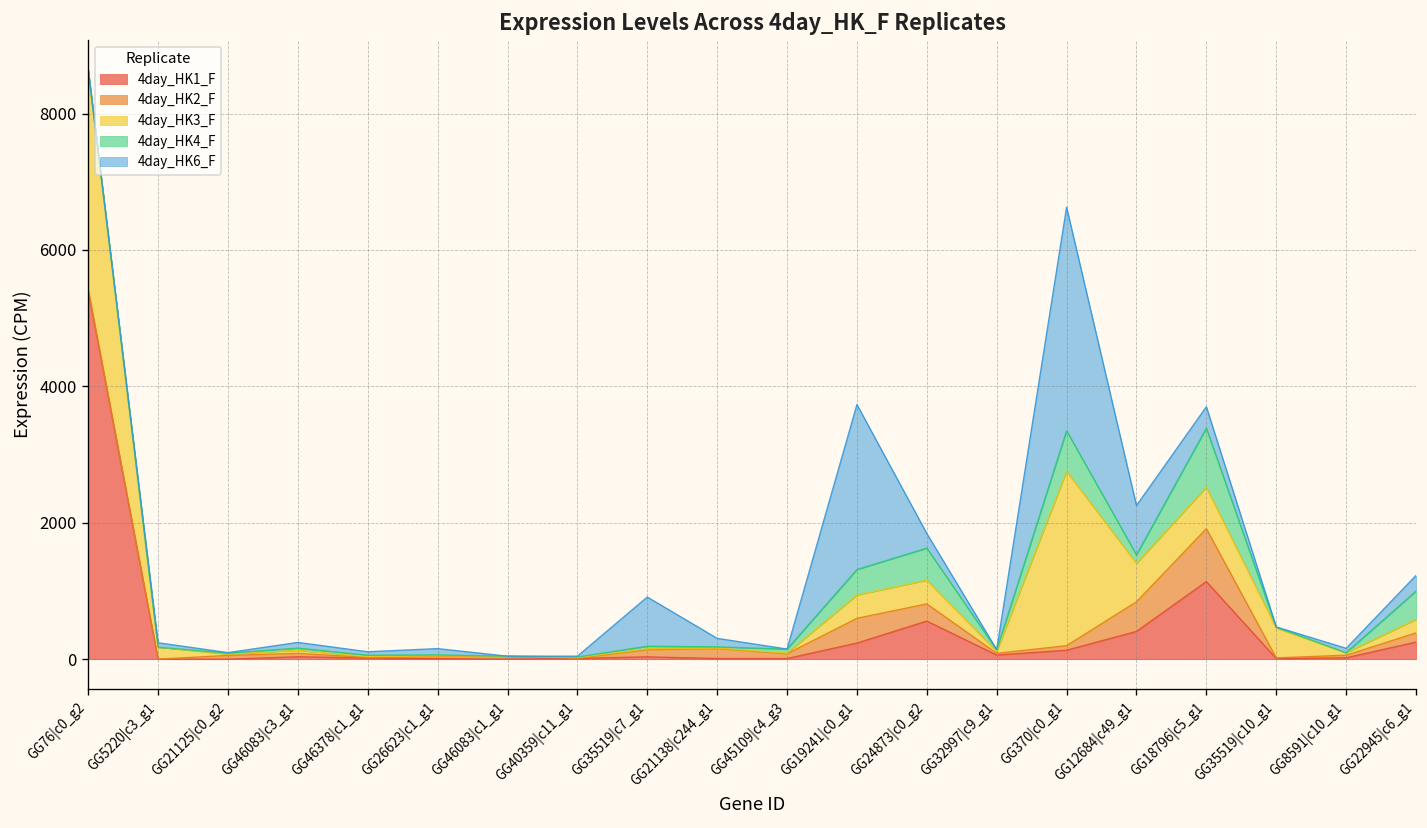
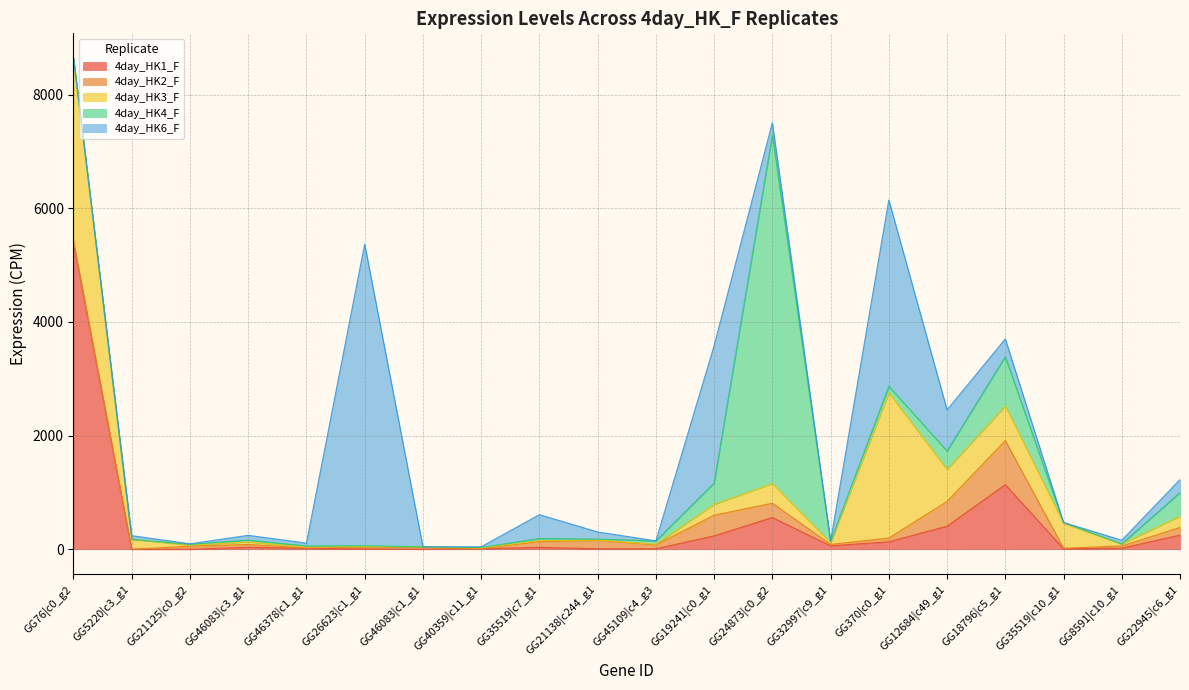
  {
    "4day_HK3_F": {
-     "GG19241|c0_g1": 300,
+     "GG19241|c0_g1": 200,
      "GG24873|c0_g2": 300,
      "GG370|c0_g1": 2600,
      "GG12684|c49_g1": 600,
      "GG18796|c5_g1": 600,
      "GG22945|c6_g1": 200
    },
    "4day_HK4_F": {
      "GG19241|c0_g1": 400,
-     "GG24873|c0_g2": 500,
-     "GG370|c0_g1": 600,
-     "GG12684|c49_g1": 100,
+     "GG24873|c0_g2": 6100,
+     "GG370|c0_g1": 100,
+     "GG12684|c49_g1": 300,
      "GG18796|c5_g1": 900,
      "GG22945|c6_g1": 400
    },
    "4day_HK6_F": {
      "GG5220|c3_g1": 100,
      "GG46083|c3_g1": 100,
      "GG46378|c1_g1": 100,
-     "GG26623|c1_g1": 100,
-     "GG35519|c7_g1": 700,
+     "GG26623|c1_g1": 5300,
+     "GG35519|c7_g1": 400,
      "GG21138|c244_g1": 100,
      "GG19241|c0_g1": 2400,
      "GG24873|c0_g2": 200,
      "GG370|c0_g1": 3300,
      "GG12684|c49_g1": 700,
      "GG18796|c5_g1": 300,
      "GG8591|c10_g1": 100,
      "GG22945|c6_g1": 200
    }
  }
